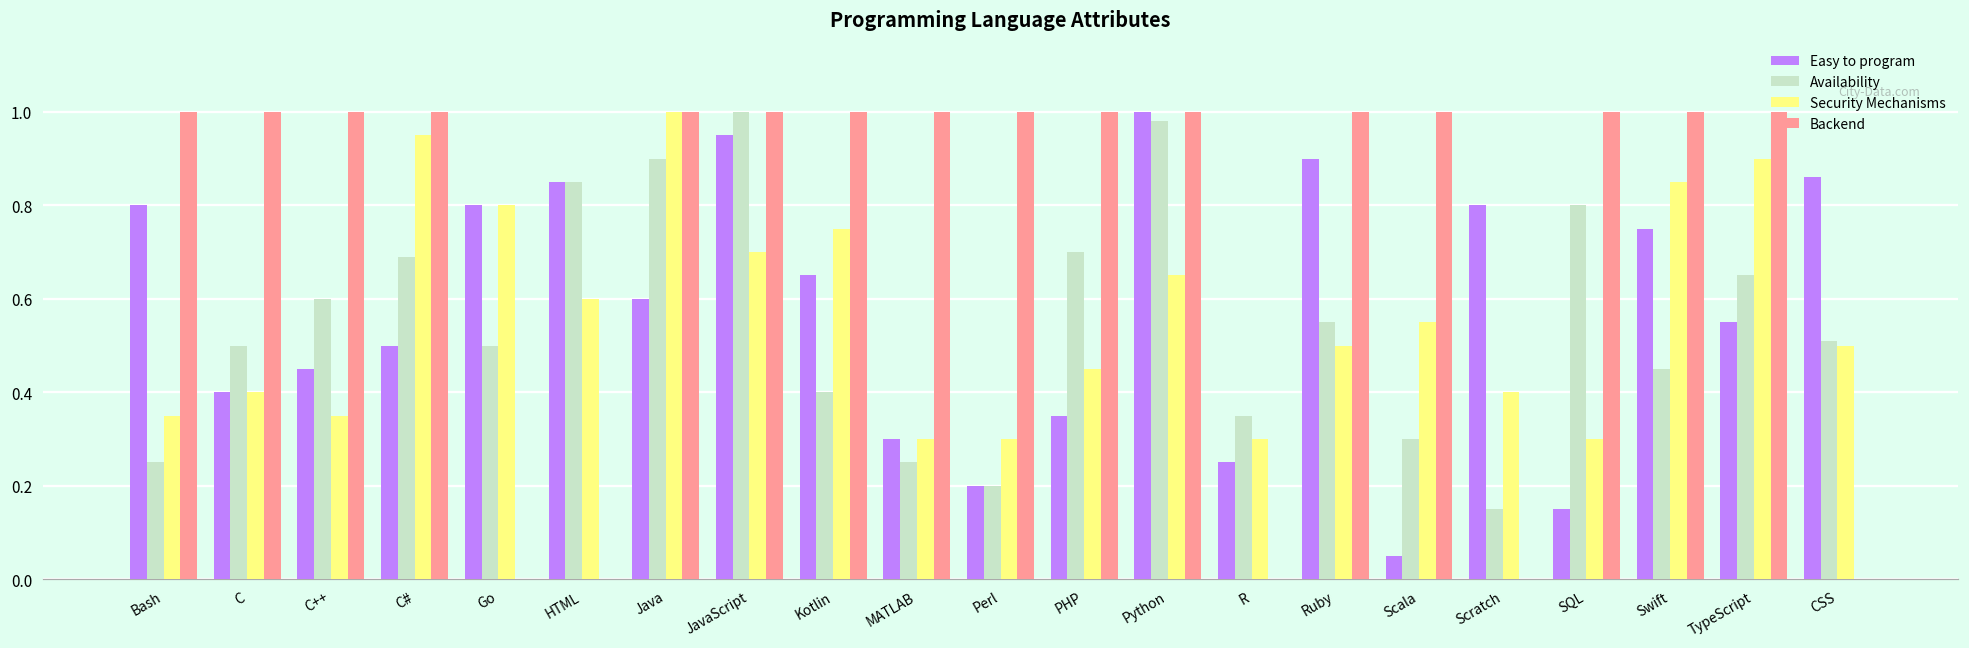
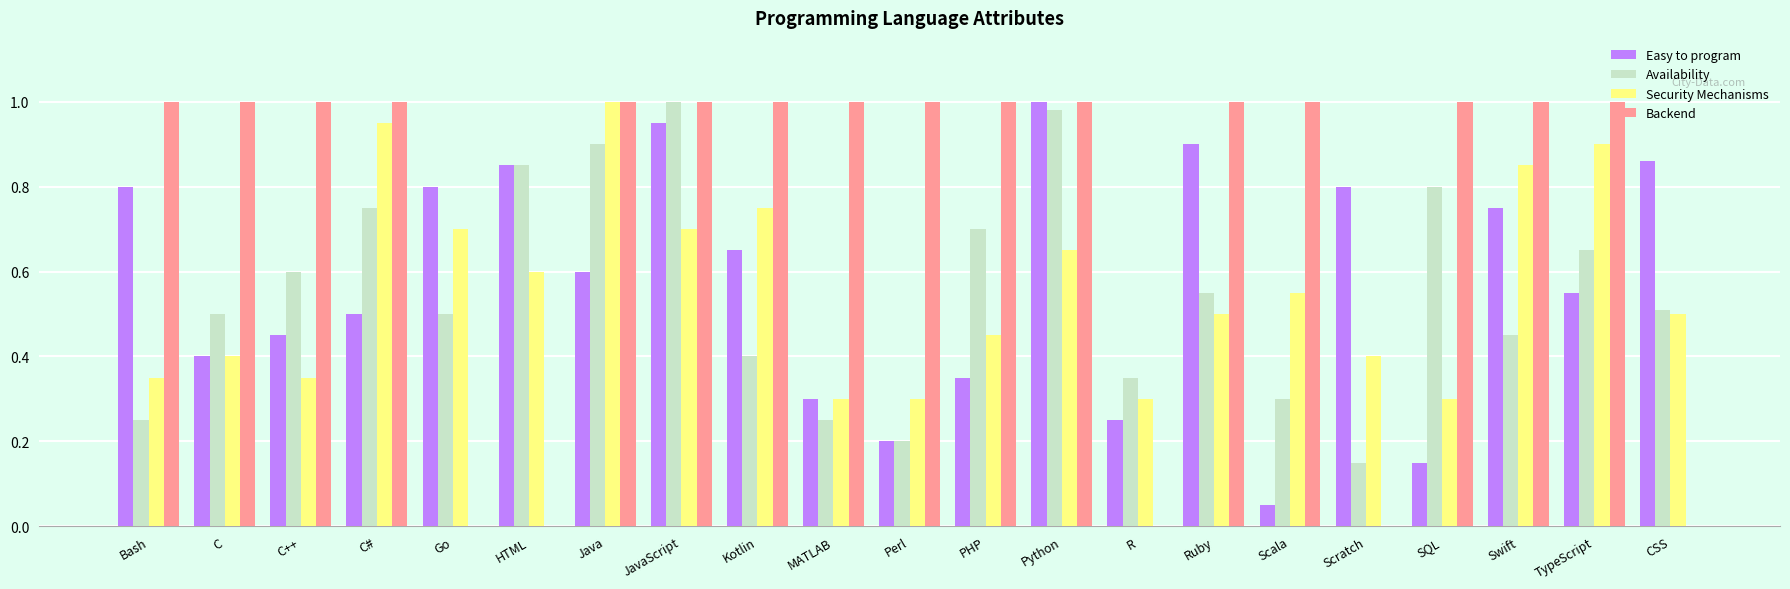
  {
    "Easy to program": {
      "Bash": 0.80,
      "C": 0.40,
      "C++": 0.45,
      "C#": 0.50,
      "Go": 0.80,
      "HTML": 0.85,
      "Java": 0.60,
      "JavaScript": 0.95,
      "Kotlin": 0.65,
      "MATLAB": 0.30,
      "Perl": 0.20,
      "PHP": 0.35,
      "Python": 1.00,
      "R": 0.25,
      "Ruby": 0.90,
      "Scala": 0.05,
      "Scratch": 0.80,
      "SQL": 0.15,
      "Swift": 0.75,
      "TypeScript": 0.55,
      "CSS": 0.86
    },
    "Availability": {
      "Bash": 0.25,
      "C": 0.50,
      "C++": 0.60,
-     "C#": 0.69,
+     "C#": 0.75,
      "Go": 0.50,
      "HTML": 0.85,
      "Java": 0.90,
      "JavaScript": 1.00,
      "Kotlin": 0.40,
      "MATLAB": 0.25,
      "Perl": 0.20,
      "PHP": 0.70,
      "Python": 0.98,
      "R": 0.35,
      "Ruby": 0.55,
      "Scala": 0.30,
      "Scratch": 0.15,
      "SQL": 0.80,
      "Swift": 0.45,
      "TypeScript": 0.65,
      "CSS": 0.51
    },
    "Security Mechanisms": {
      "Bash": 0.35,
      "C": 0.4,
      "C++": 0.35,
      "C#": 0.95,
-     "Go": 0.8,
+     "Go": 0.7,
      "HTML": 0.6,
      "Java": 1.0,
      "JavaScript": 0.7,
      "Kotlin": 0.75,
      "MATLAB": 0.3,
      "Perl": 0.3,
      "PHP": 0.45,
      "Python": 0.65,
      "R": 0.3,
      "Ruby": 0.5,
      "Scala": 0.55,
      "Scratch": 0.4,
      "SQL": 0.3,
      "Swift": 0.85,
      "TypeScript": 0.9,
      "CSS": 0.5
    },
    "Backend": {
      "Bash": 1.00,
      "C": 1.00,
      "C++": 1.00,
      "C#": 1.00,
      "Go": 0.00,
      "HTML": 0.00,
      "Java": 1.00,
      "JavaScript": 1.00,
      "Kotlin": 1.00,
      "MATLAB": 1.00,
      "Perl": 1.00,
      "PHP": 1.00,
      "Python": 1.00,
      "R": 0.00,
      "Ruby": 1.00,
      "Scala": 1.00,
      "Scratch": 0.00,
      "SQL": 1.00,
      "Swift": 1.00,
      "TypeScript": 1.00,
      "CSS": 0.00
    }
  }
